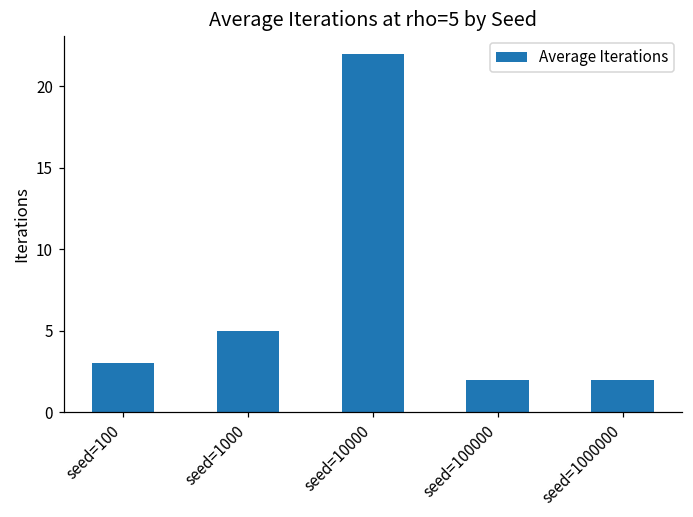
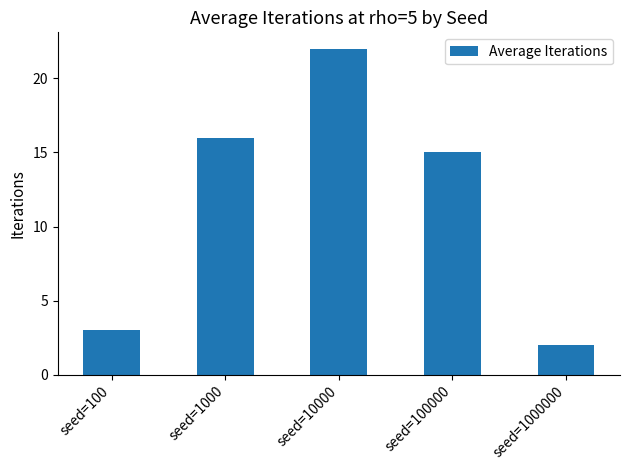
  {
    "seed=100": 3,
-   "seed=1000": 5,
+   "seed=1000": 16,
    "seed=10000": 22,
-   "seed=100000": 2,
+   "seed=100000": 15,
    "seed=1000000": 2
  }
